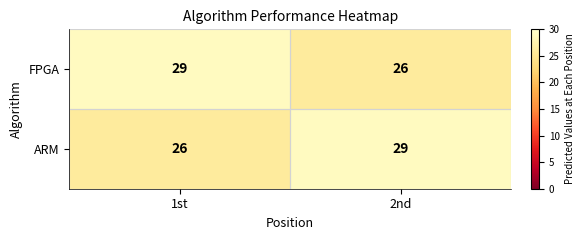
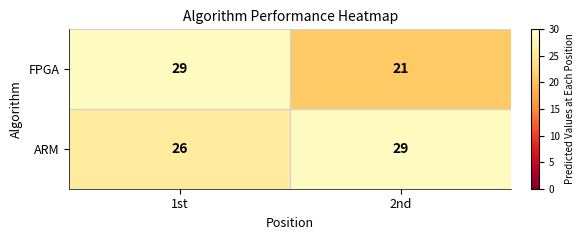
  {
    "FPGA": {
      "1st": 29,
-     "2nd": 26
+     "2nd": 21
    },
    "ARM": {
      "1st": 26,
      "2nd": 29
    }
  }
